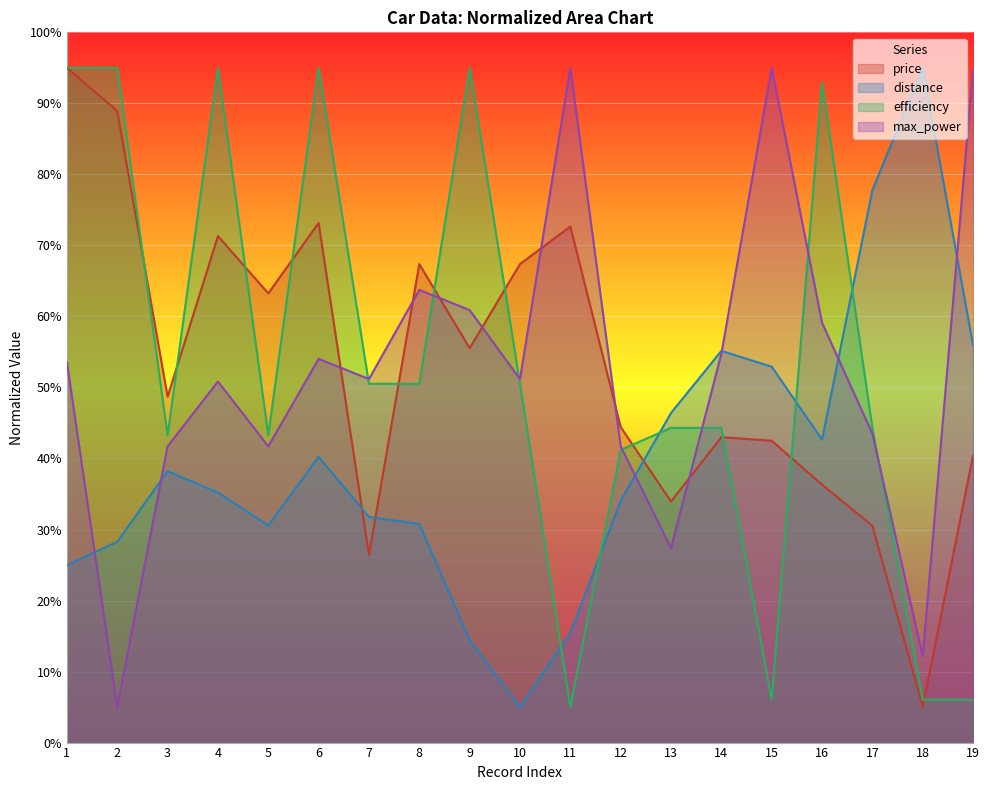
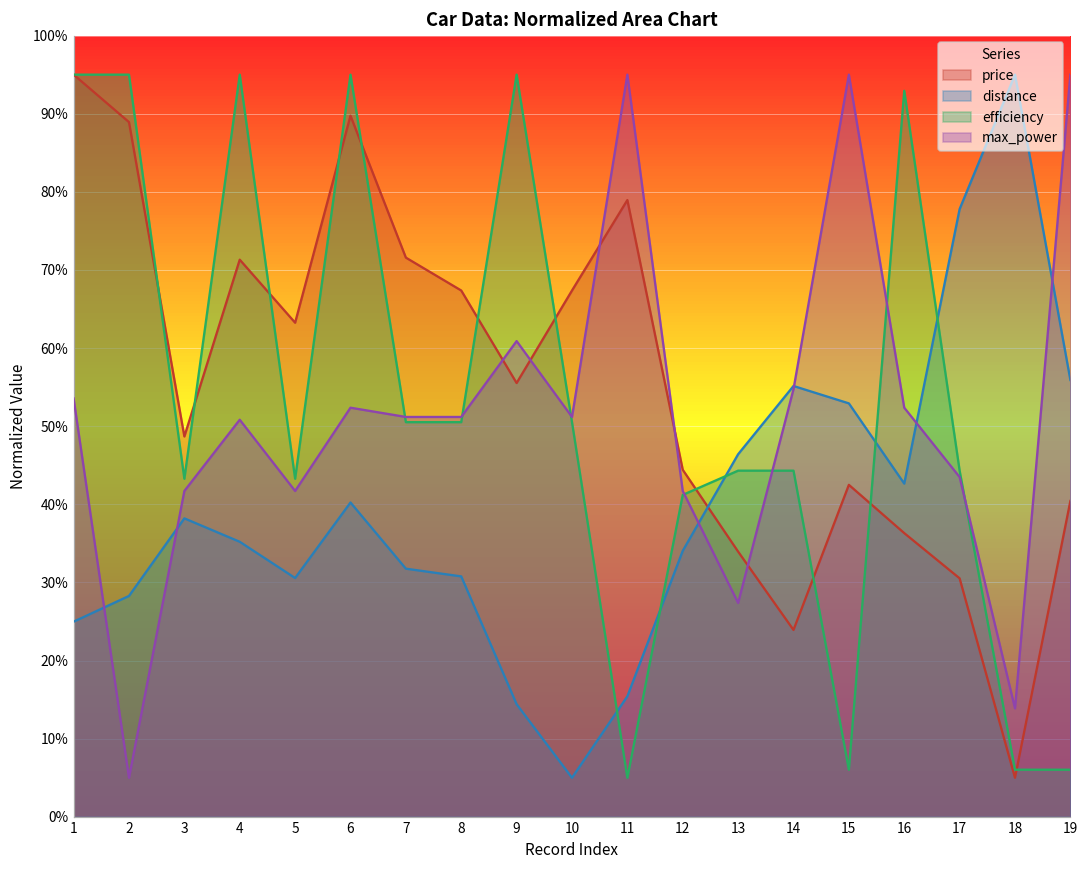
  {
    "price": {
      "2": "89%",
      "3": "49%",
      "4": "71%",
      "5": "63%",
-     "6": "73%",
-     "7": "26%",
+     "6": "90%",
+     "7": "72%",
      "8": "67%",
      "9": "56%",
      "10": "67%",
-     "11": "73%",
+     "11": "79%",
      "12": "44%",
      "13": "34%",
-     "14": "43%",
+     "14": "24%",
      "15": "42%",
      "16": "36%",
      "17": "31%",
      "18": "5%",
      "19": "40%"
    },
    "max_power": {
      "1": "54%",
      "2": "5%",
      "3": "42%",
      "4": "51%",
      "5": "42%",
-     "6": "54%",
+     "6": "52%",
      "7": "51%",
-     "8": "64%",
+     "8": "51%",
      "9": "61%",
      "10": "51%",
      "11": "95%",
      "12": "42%",
      "13": "27%",
      "14": "55%",
      "15": "95%",
-     "16": "59%",
+     "16": "52%",
      "17": "43%",
-     "18": "12%",
+     "18": "14%",
      "19": "95%"
    }
  }
